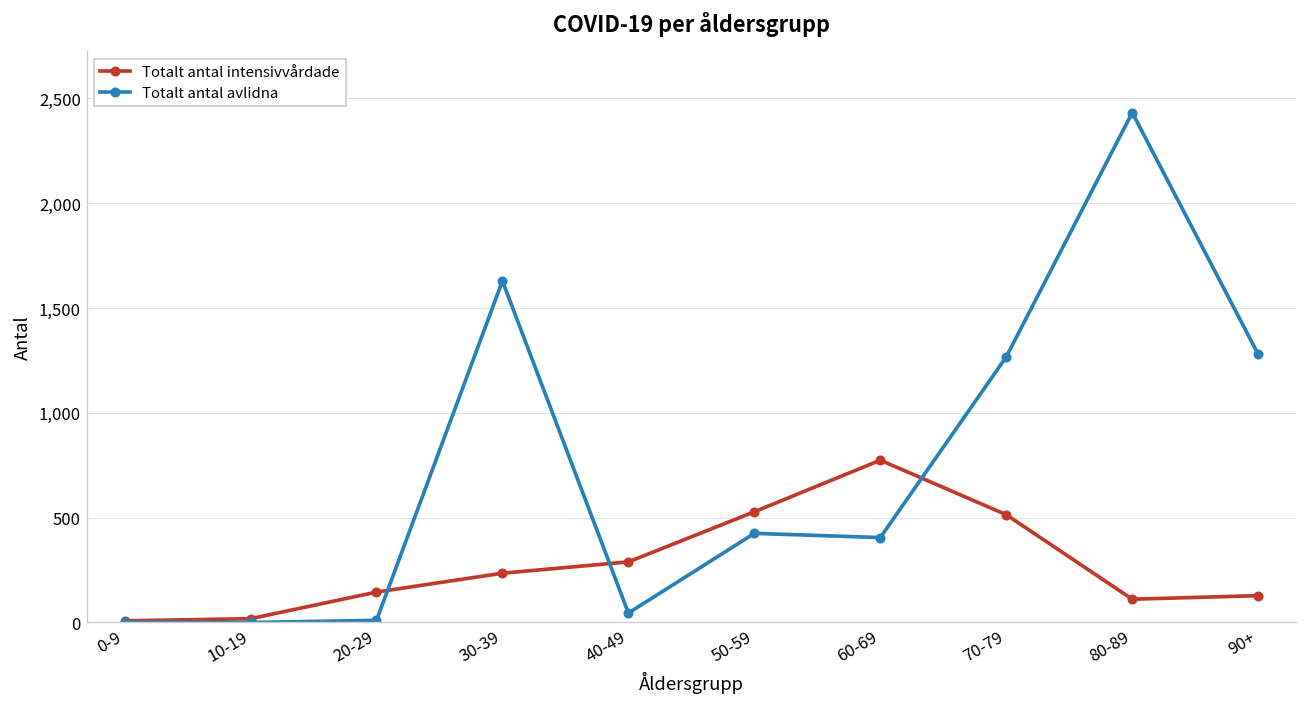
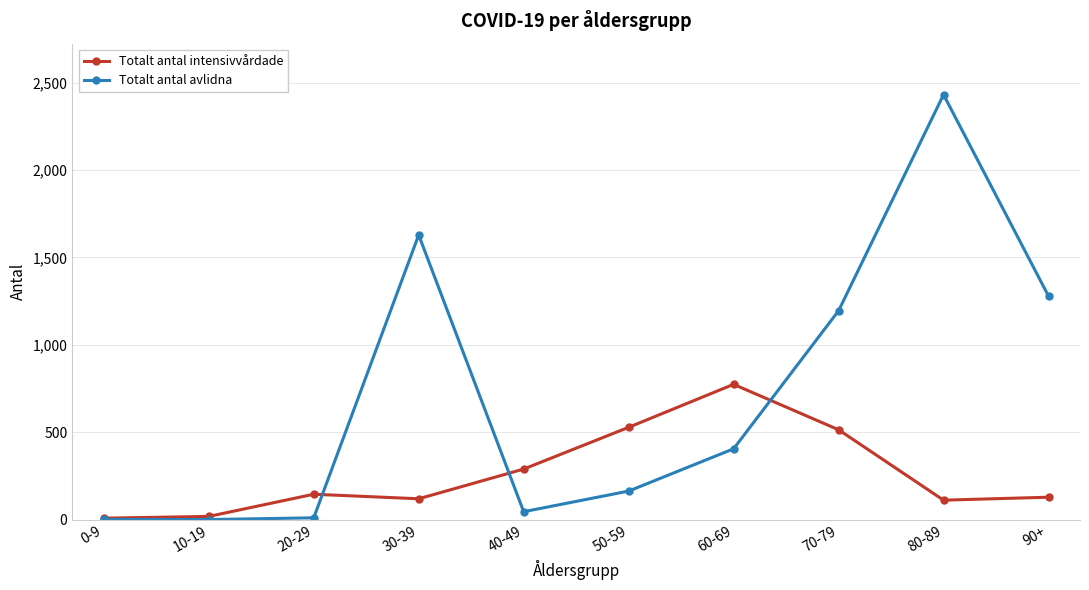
  {
    "Totalt antal intensivvårdade": {
      "10-19": "20",
      "20-29": "150",
-     "30-39": "240",
+     "30-39": "120",
      "40-49": "290",
      "50-59": "530",
      "60-69": "770",
      "70-79": "510",
      "80-89": "110",
      "90+": "130"
    },
    "Totalt antal avlidna": {
      "10-19": "0",
      "20-29": "10",
      "30-39": "1,630",
      "40-49": "50",
-     "50-59": "430",
+     "50-59": "160",
      "60-69": "410",
-     "70-79": "1,270",
+     "70-79": "1,200",
      "80-89": "2,430",
      "90+": "1,280"
    }
  }
